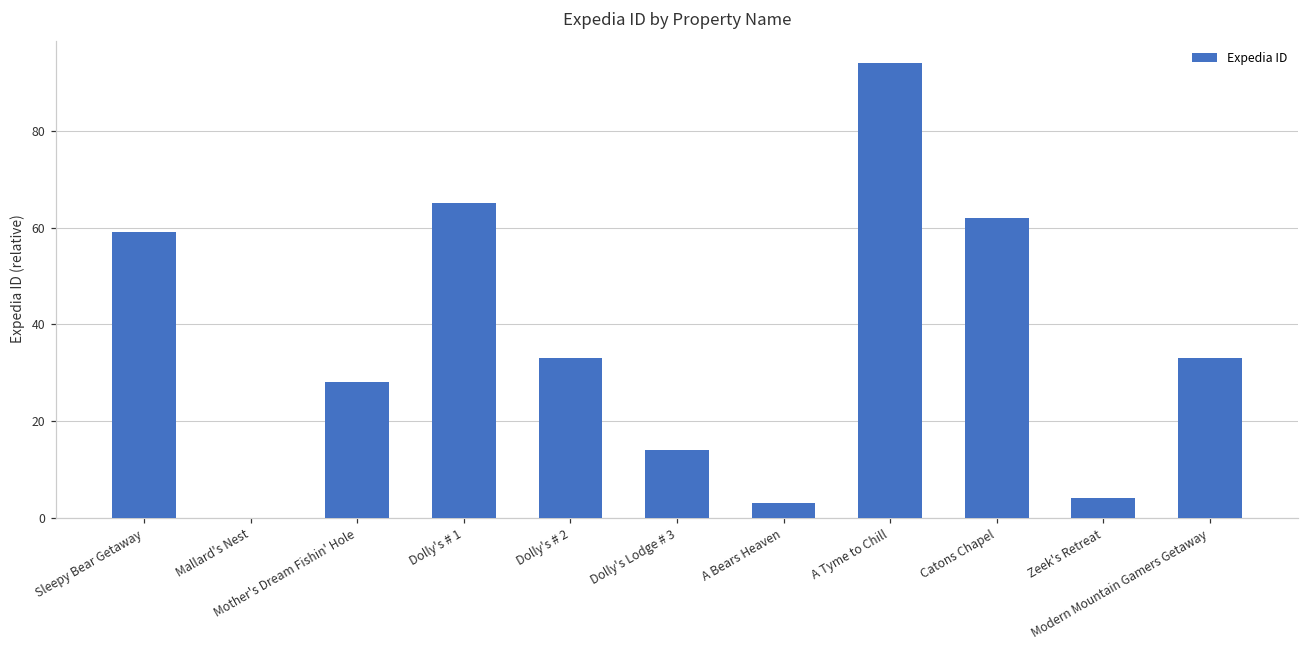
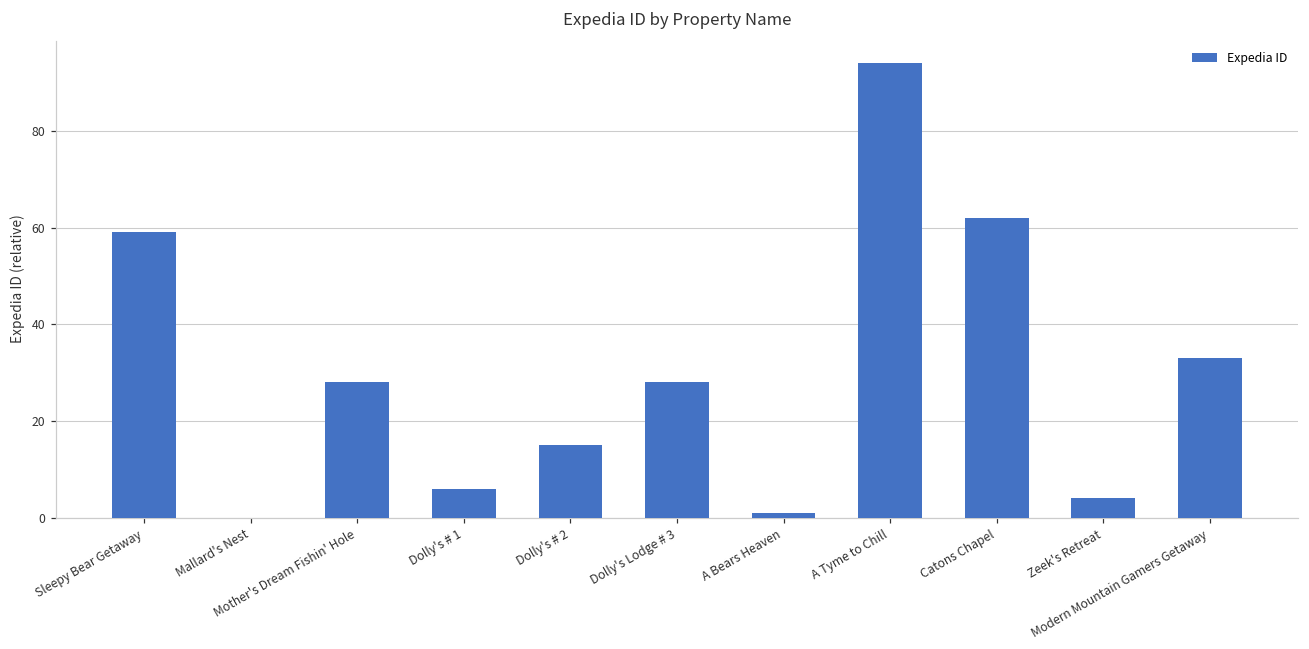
  {
    "Sleepy Bear Getaway": 59,
    "Mallard's Nest": 0,
    "Mother's Dream Fishin' Hole": 28,
-   "Dolly's # 1": 65,
-   "Dolly's # 2": 33,
-   "Dolly's Lodge # 3": 14,
-   "A Bears Heaven": 3,
+   "Dolly's # 1": 6,
+   "Dolly's # 2": 15,
+   "Dolly's Lodge # 3": 28,
+   "A Bears Heaven": 1,
    "A Tyme to Chill": 94,
    "Catons Chapel": 62,
    "Zeek's Retreat": 4,
    "Modern Mountain Gamers Getaway": 33
  }
